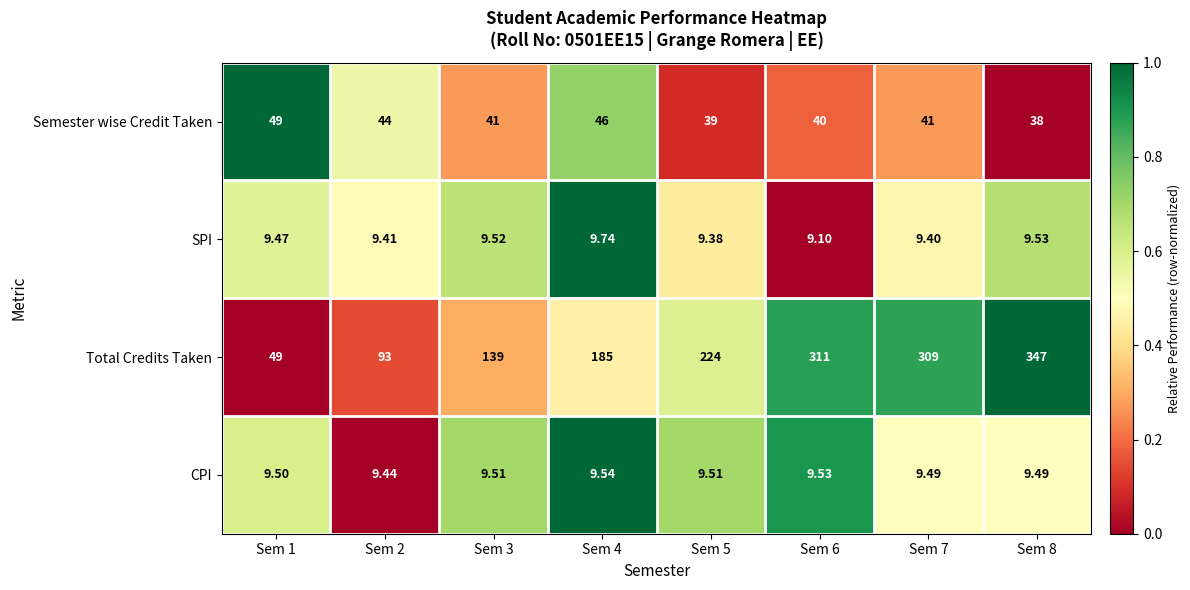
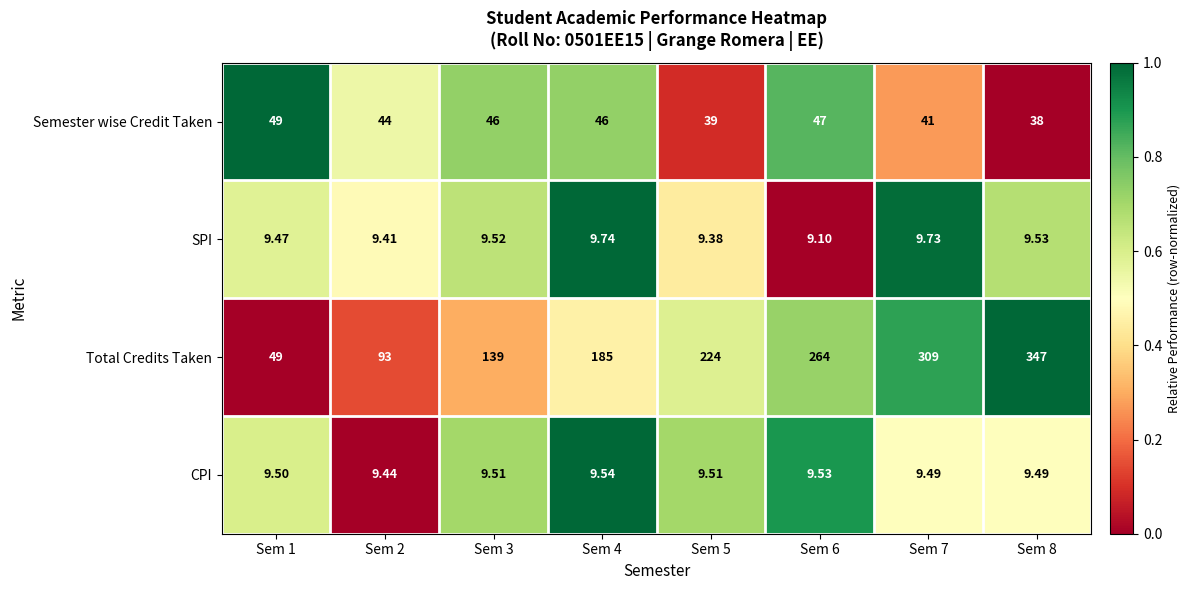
  {
    "Semester wise Credit Taken": {
      "Sem 1": 49,
      "Sem 2": 44,
-     "Sem 3": 41,
+     "Sem 3": 46,
      "Sem 4": 46,
      "Sem 5": 39,
-     "Sem 6": 40,
+     "Sem 6": 47,
      "Sem 7": 41,
      "Sem 8": 38
    },
    "SPI": {
      "Sem 1": 9.47,
      "Sem 2": 9.41,
      "Sem 3": 9.52,
      "Sem 4": 9.74,
      "Sem 5": 9.38,
      "Sem 6": 9.10,
-     "Sem 7": 9.40,
+     "Sem 7": 9.73,
      "Sem 8": 9.53
    },
    "Total Credits Taken": {
      "Sem 1": 49,
      "Sem 2": 93,
      "Sem 3": 139,
      "Sem 4": 185,
      "Sem 5": 224,
-     "Sem 6": 311,
+     "Sem 6": 264,
      "Sem 7": 309,
      "Sem 8": 347
    },
    "CPI": {
      "Sem 1": 9.50,
      "Sem 2": 9.44,
      "Sem 3": 9.51,
      "Sem 4": 9.54,
      "Sem 5": 9.51,
      "Sem 6": 9.53,
      "Sem 7": 9.49,
      "Sem 8": 9.49
    }
  }
